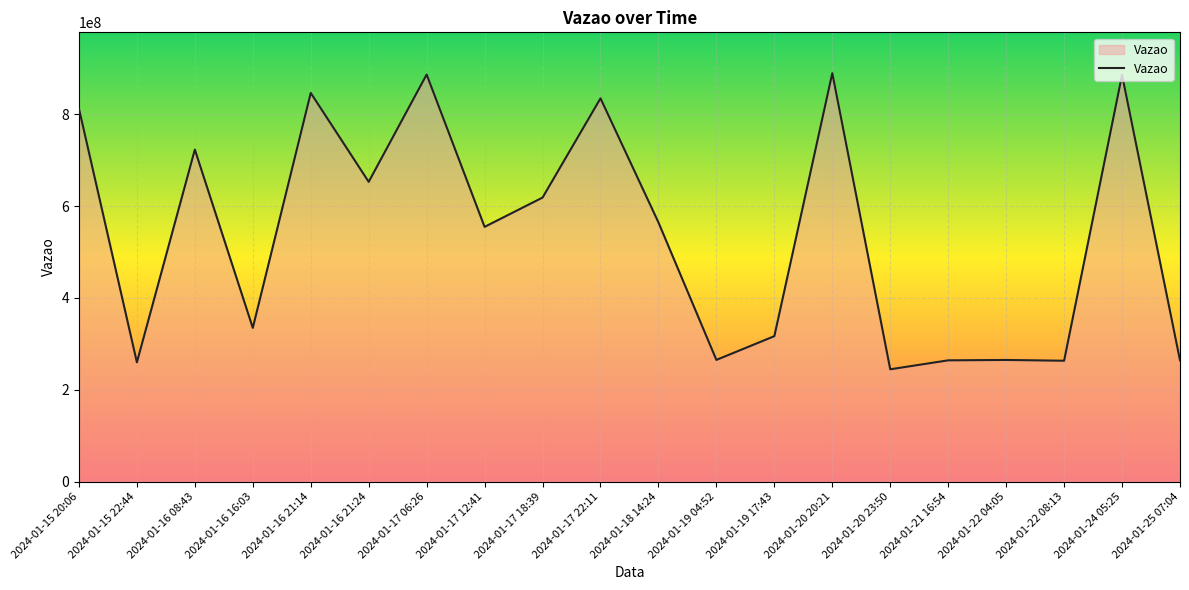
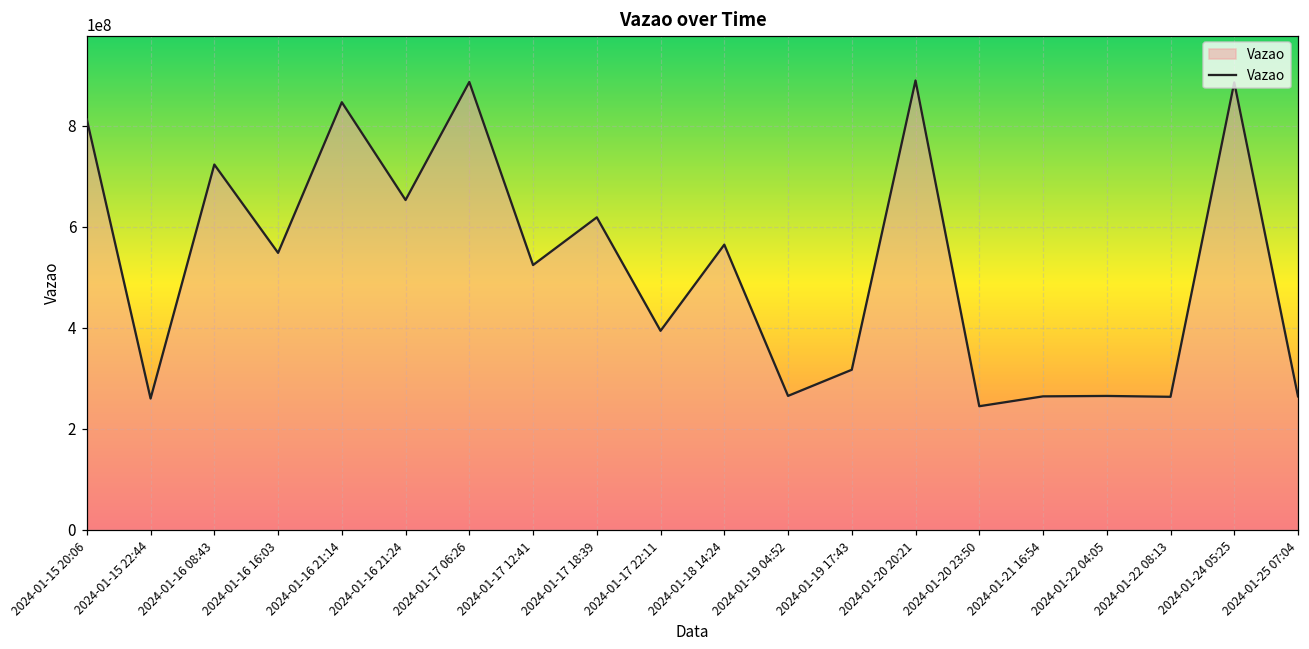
  {
    "2024-01-15 20:06": 810000000,
    "2024-01-15 22:44": 260000000,
    "2024-01-16 08:43": 720000000,
-   "2024-01-16 16:03": 330000000,
+   "2024-01-16 16:03": 550000000,
    "2024-01-16 21:14": 850000000,
    "2024-01-16 21:24": 650000000,
    "2024-01-17 06:26": 890000000,
-   "2024-01-17 12:41": 550000000,
+   "2024-01-17 12:41": 520000000,
    "2024-01-17 18:39": 620000000,
-   "2024-01-17 22:11": 830000000,
+   "2024-01-17 22:11": 390000000,
    "2024-01-18 14:24": 560000000,
    "2024-01-19 04:52": 270000000,
    "2024-01-19 17:43": 320000000,
    "2024-01-20 20:21": 890000000,
    "2024-01-20 23:50": 240000000,
    "2024-01-21 16:54": 260000000,
    "2024-01-22 04:05": 260000000,
    "2024-01-22 08:13": 260000000,
    "2024-01-25 07:04": 260000000
  }
